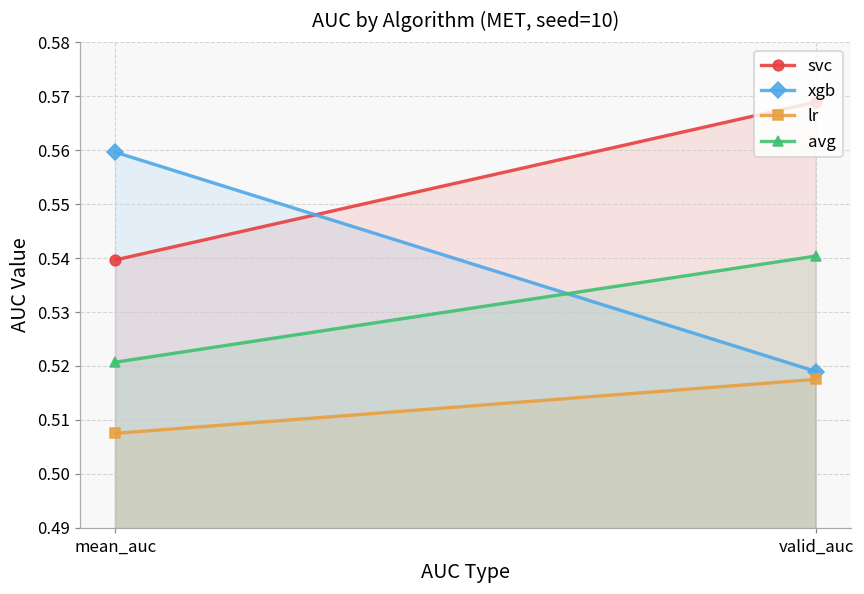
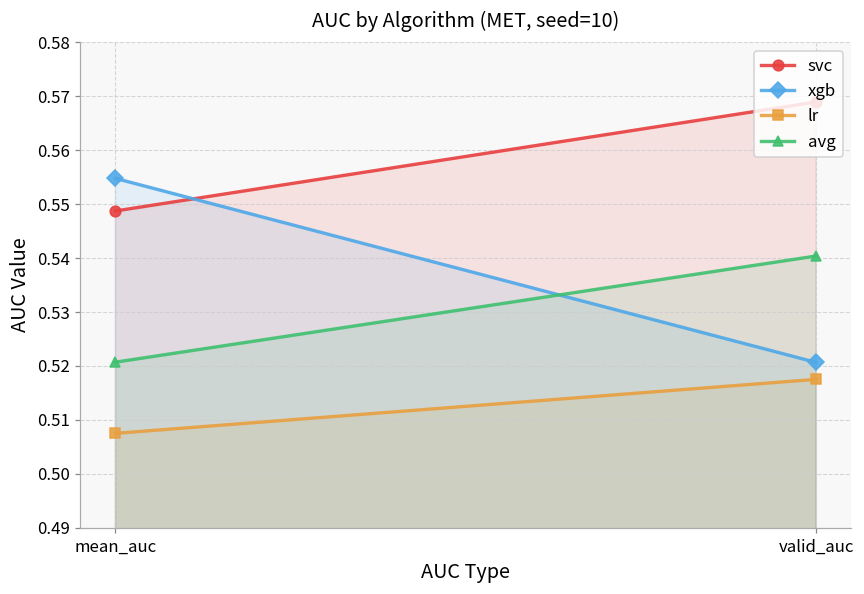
  {
    "svc": {
-     "mean_auc": 0.540
+     "mean_auc": 0.549
    },
    "xgb": {
-     "mean_auc": 0.560,
-     "valid_auc": 0.519
+     "mean_auc": 0.555,
+     "valid_auc": 0.521
    },
    "lr": {
      "mean_auc": 0.508,
      "valid_auc": 0.518
    },
    "avg": {
      "mean_auc": 0.521,
      "valid_auc": 0.540
    }
  }
